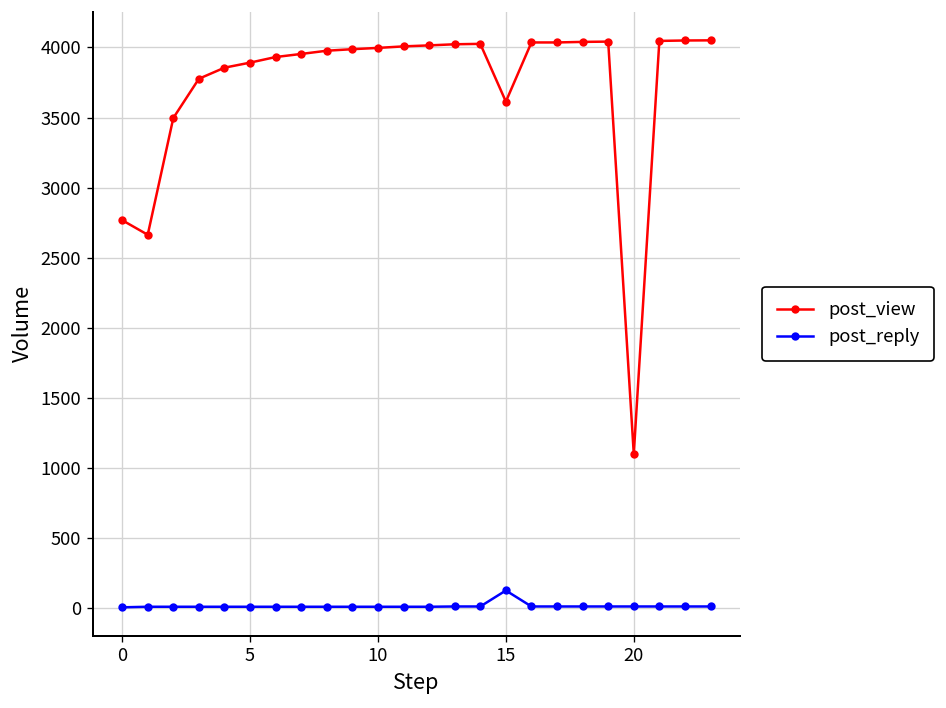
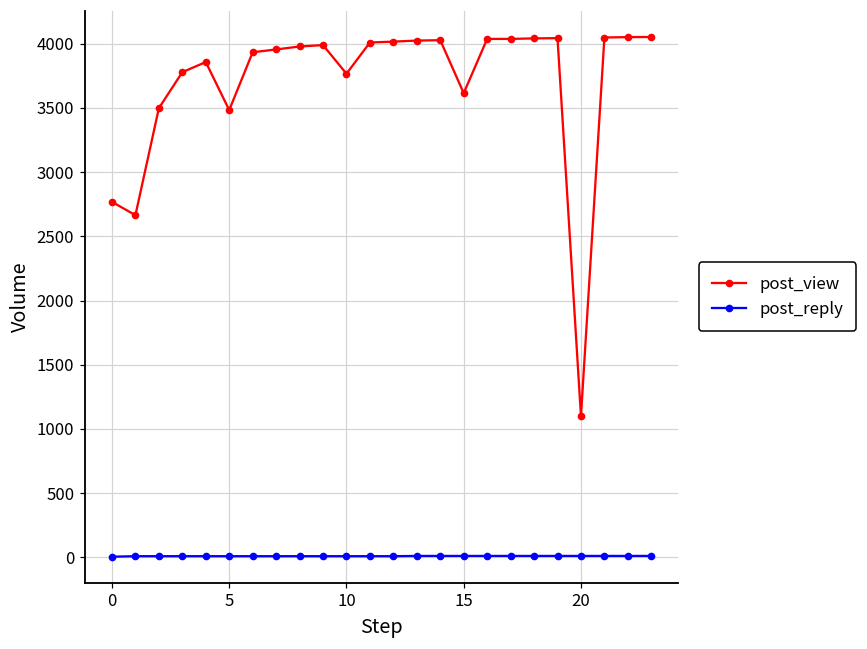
  {
    "post_view": {
      "0": 2770,
-     "5": 3890,
-     "10": 4000,
+     "5": 3480,
+     "10": 3770,
      "15": 3610,
      "20": 1100
    },
    "post_reply": {
      "0": 10,
      "5": 10,
      "10": 10,
-     "15": 130,
+     "15": 10,
      "20": 10
    }
  }
